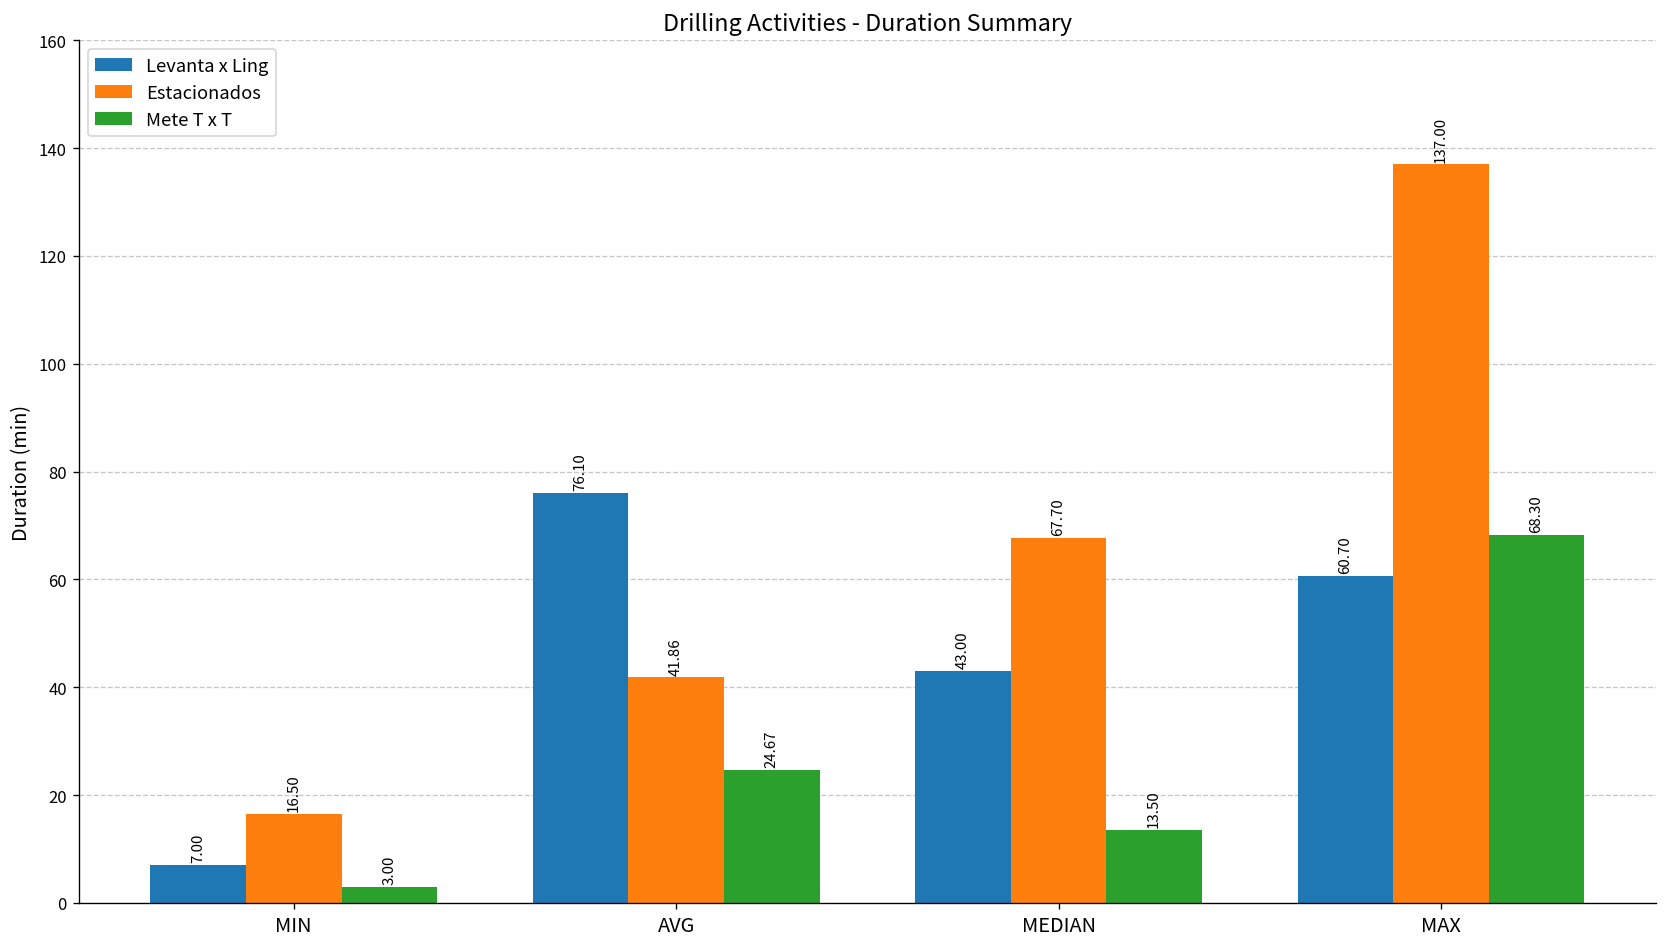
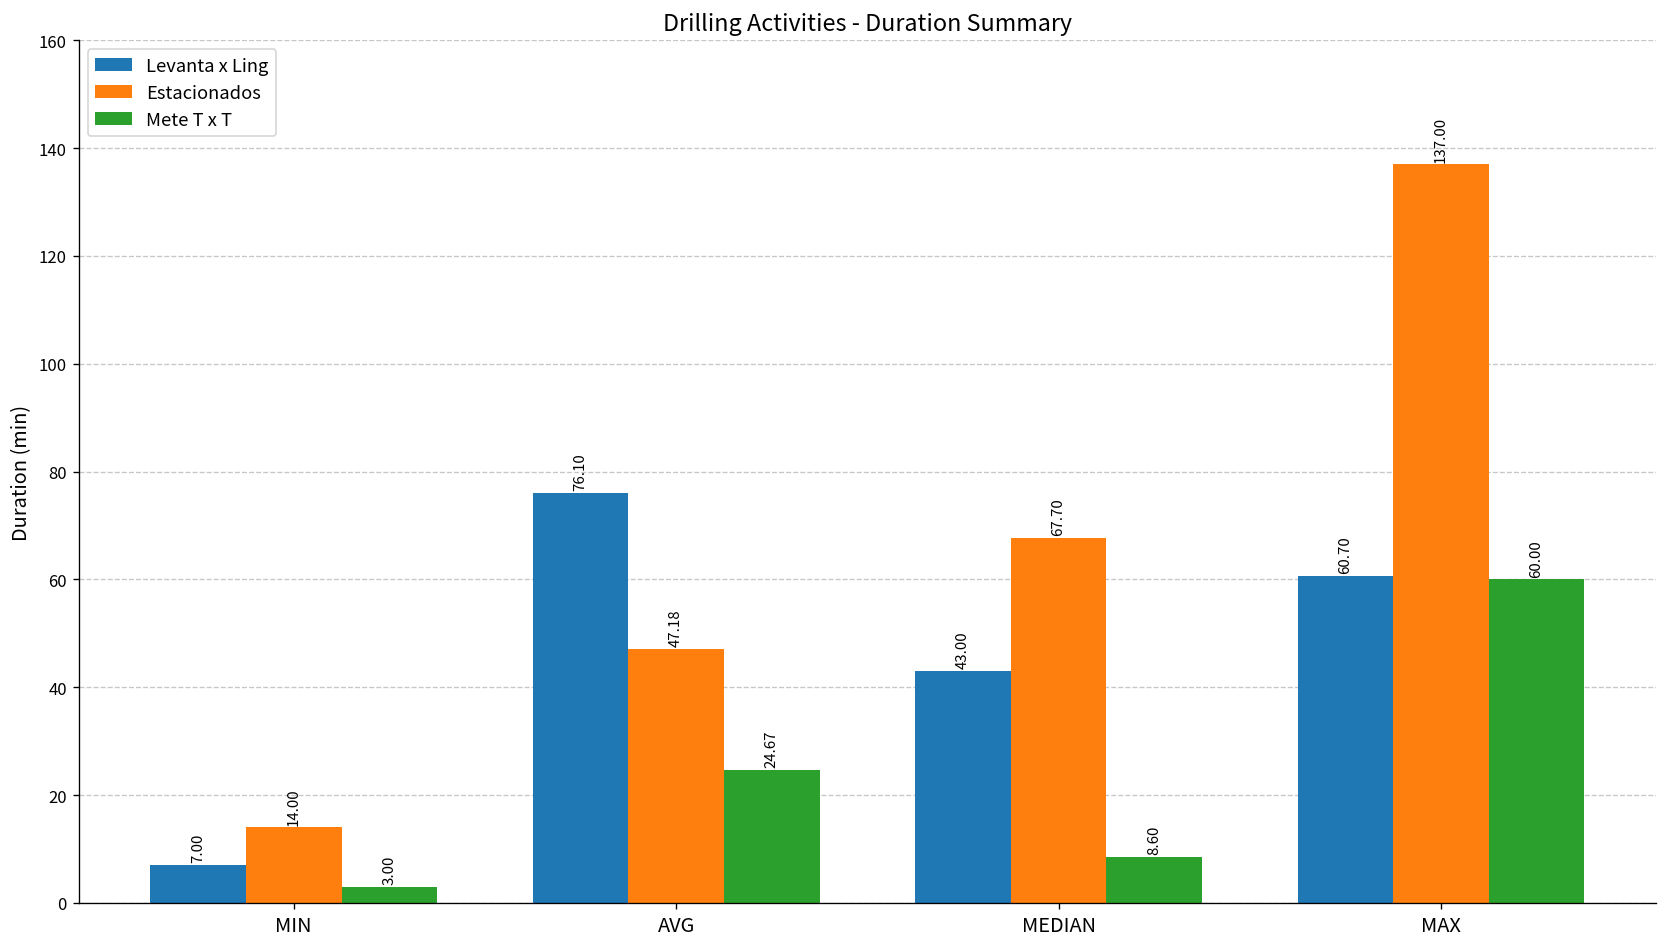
  {
    "Levanta x Ling": {
      "MIN": 7.00,
      "AVG": 76.10,
      "MEDIAN": 43.00,
      "MAX": 60.70
    },
    "Estacionados": {
-     "MIN": 16.50,
-     "AVG": 41.86,
+     "MIN": 14.00,
+     "AVG": 47.18,
      "MEDIAN": 67.70,
      "MAX": 137.00
    },
    "Mete T x T": {
      "MIN": 3.00,
      "AVG": 24.67,
-     "MEDIAN": 13.50,
-     "MAX": 68.30
+     "MEDIAN": 8.60,
+     "MAX": 60.00
    }
  }
